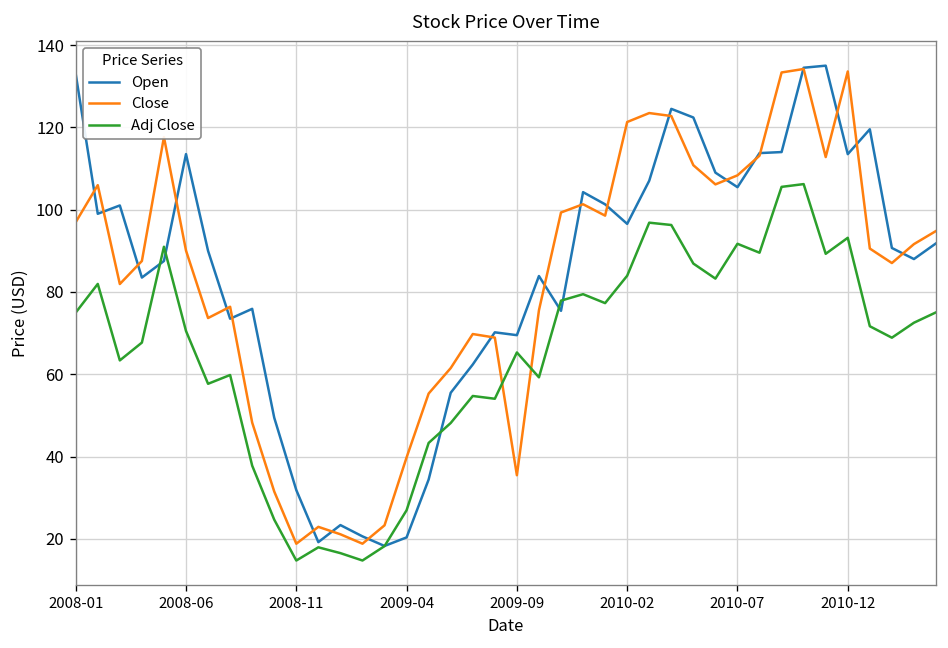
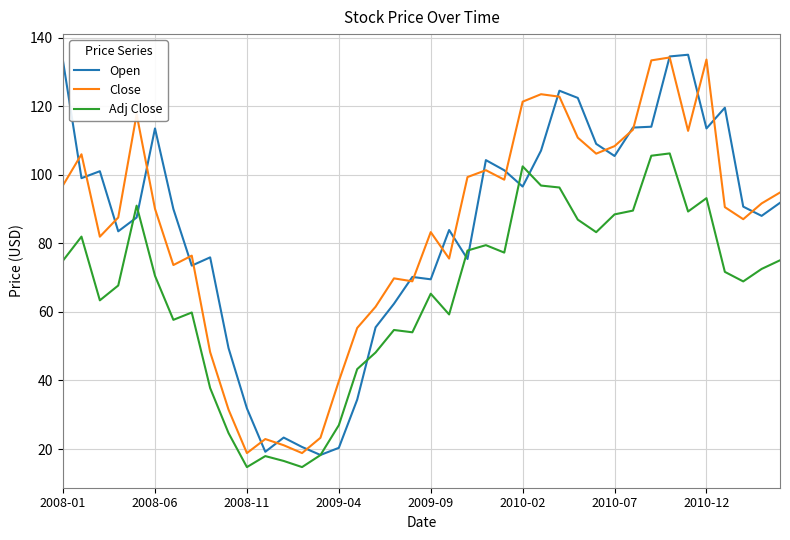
  {
    "Open": {
      "2008-01": 133,
      "2008-06": 114,
      "2008-11": 32,
      "2009-04": 20,
      "2009-09": 70,
      "2010-02": 97,
      "2010-07": 105,
      "2010-12": 113
    },
    "Close": {
      "2008-01": 97,
      "2008-06": 90,
      "2008-11": 19,
      "2009-04": 40,
-     "2009-09": 35,
+     "2009-09": 83,
      "2010-02": 121,
      "2010-07": 108,
      "2010-12": 134
    },
    "Adj Close": {
      "2008-01": 75,
      "2008-06": 71,
      "2008-11": 15,
      "2009-04": 27,
      "2009-09": 65,
-     "2010-02": 84,
-     "2010-07": 92,
+     "2010-02": 102,
+     "2010-07": 88,
      "2010-12": 93
    }
  }
